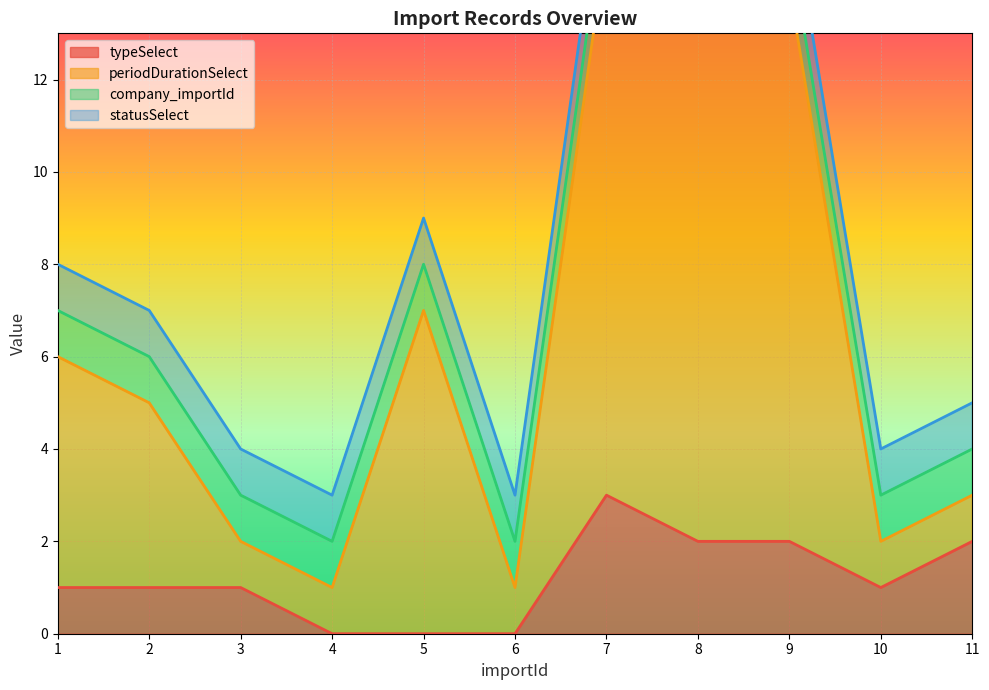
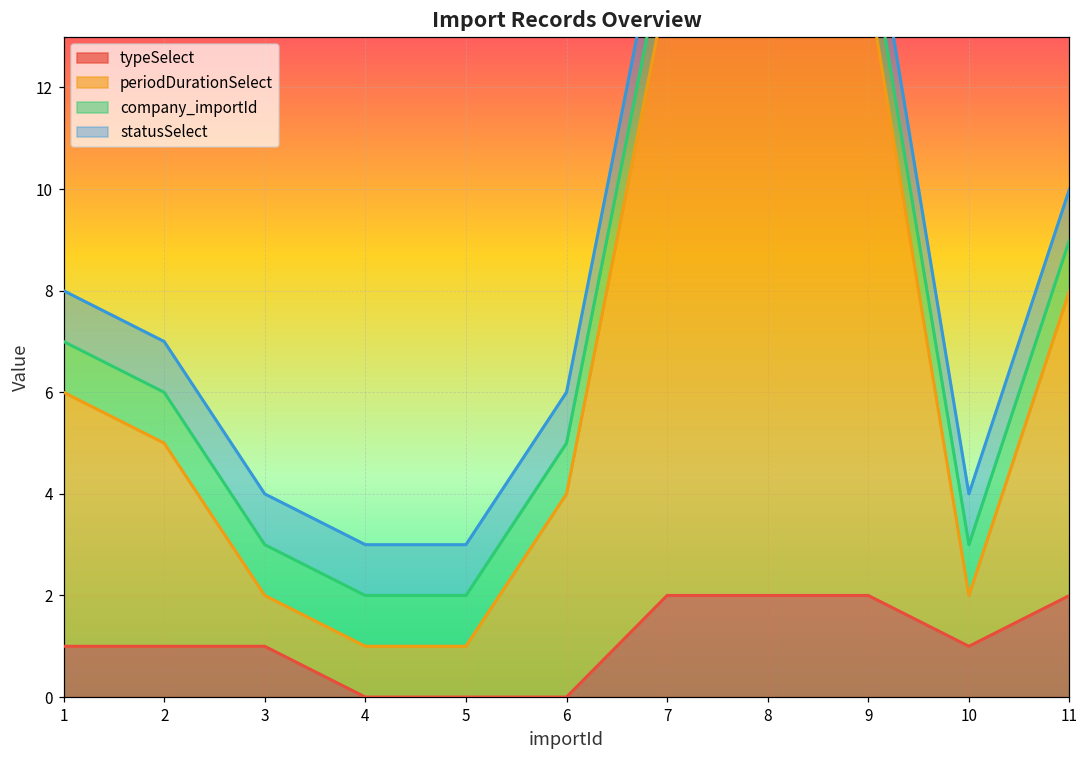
  {
    "typeSelect": {
      "1": 1,
      "2": 1,
      "3": 1,
      "4": 0,
      "5": 0,
      "6": 0,
-     "7": 3,
+     "7": 2,
      "8": 2,
      "9": 2,
      "10": 1,
      "11": 2
    },
    "periodDurationSelect": {
      "1": 5,
      "2": 4,
      "3": 1,
      "4": 1,
-     "5": 7,
-     "6": 1,
+     "5": 1,
+     "6": 4,
      "10": 1,
-     "11": 1
+     "11": 6
    },
    "company_importId": {
      "1": 1,
      "2": 1,
      "3": 1,
      "4": 1,
      "5": 1,
      "6": 1,
      "10": 1,
      "11": 1
    },
    "statusSelect": {
      "1": 1,
      "2": 1,
      "3": 1,
      "4": 1,
      "5": 1,
      "6": 1,
      "10": 1,
      "11": 1
    }
  }
